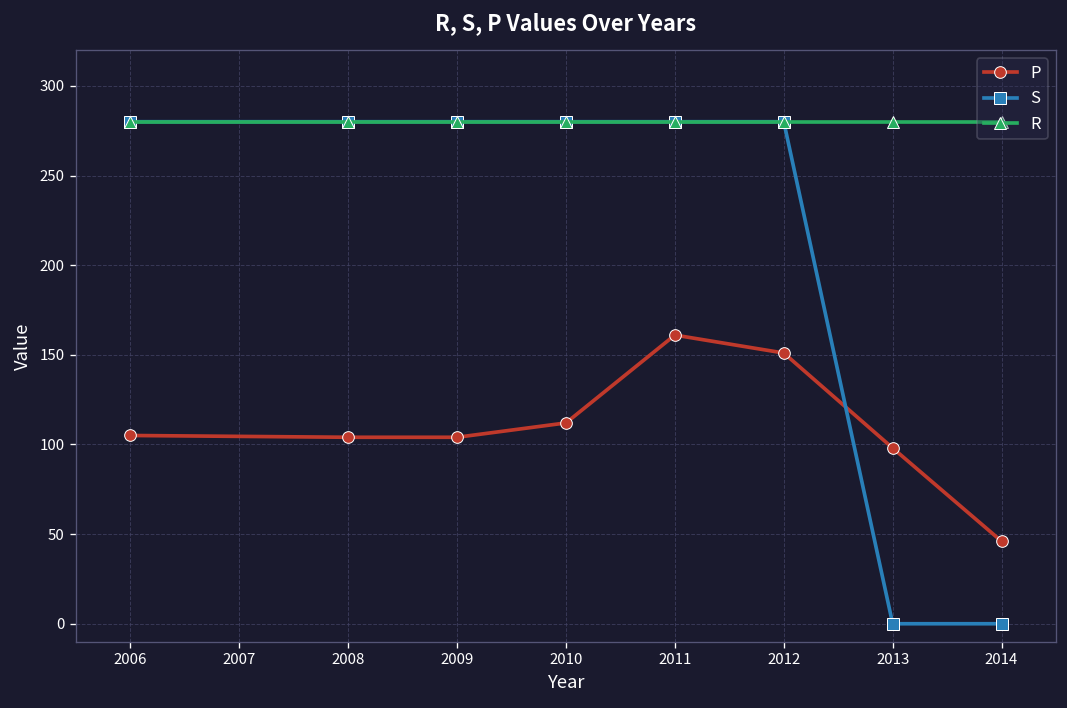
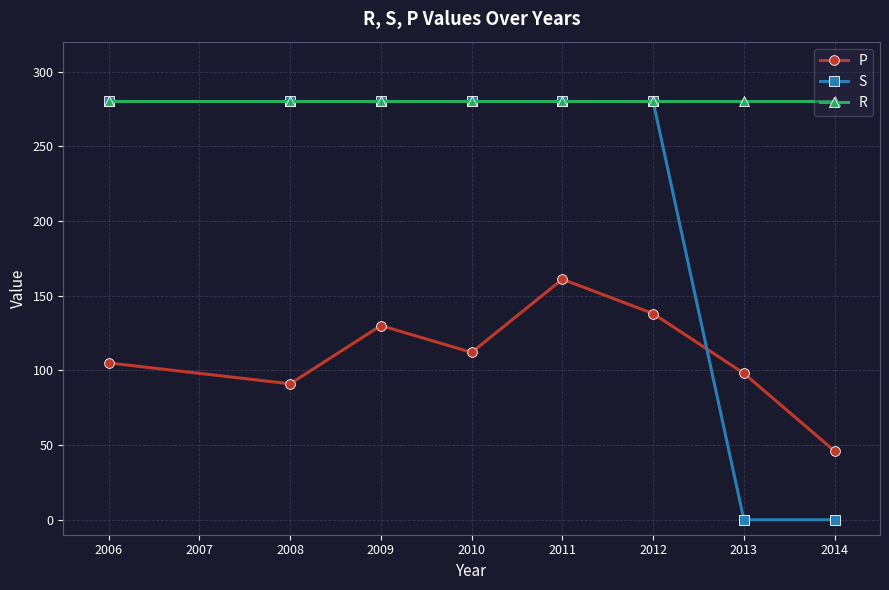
  {
    "P": {
      "2006": 105,
-     "2008": 104,
-     "2009": 104,
+     "2008": 91,
+     "2009": 130,
      "2010": 112,
      "2011": 161,
-     "2012": 151,
+     "2012": 138,
      "2013": 98,
      "2014": 46
    },
    "S": {
      "2013": 0,
      "2014": 0
    },
    "R": {
      "2013": 280
    }
  }
